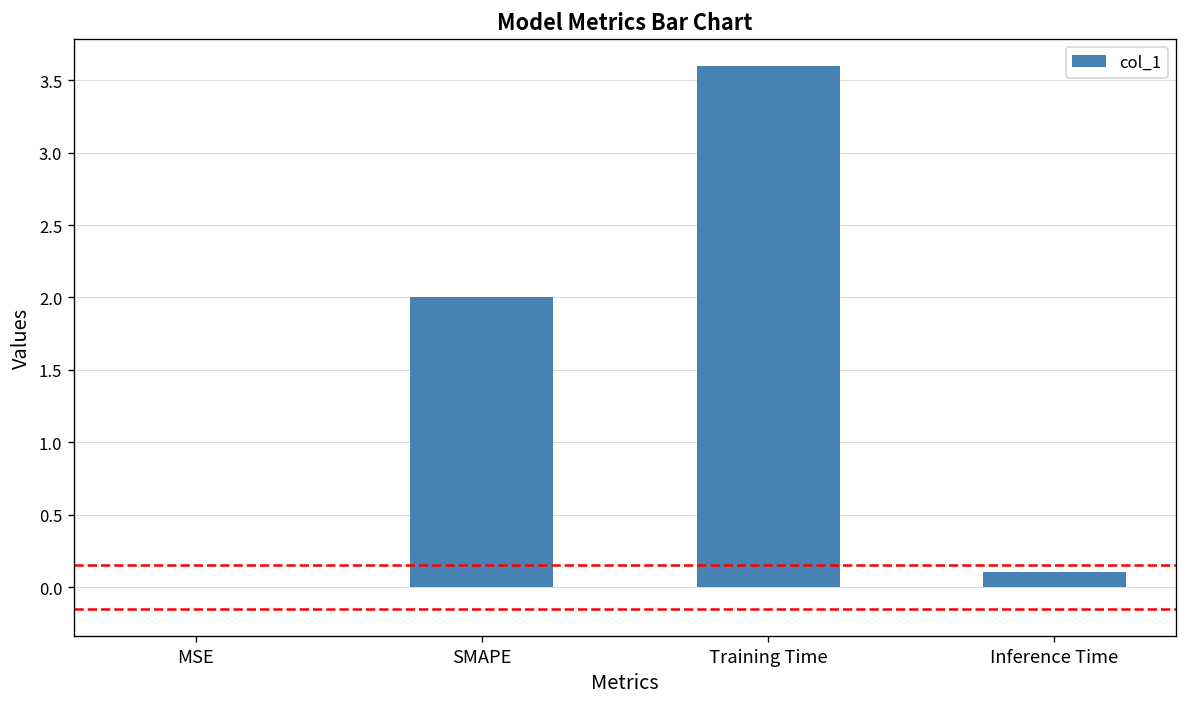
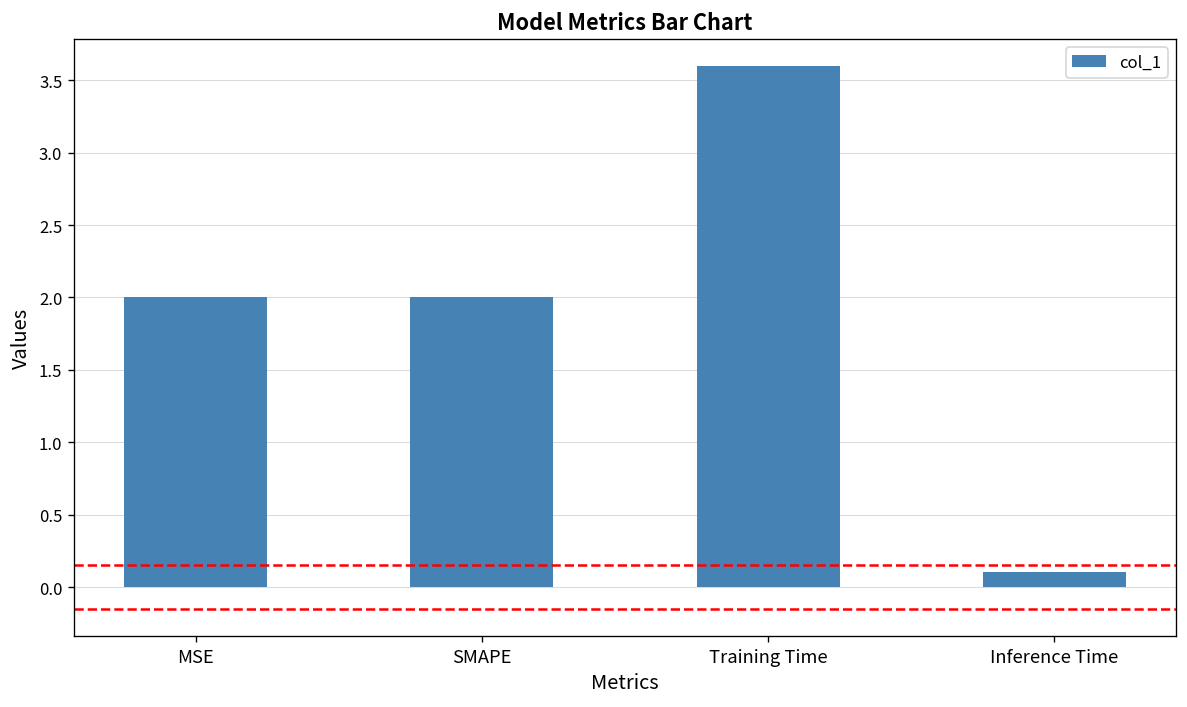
  {
-   "MSE": 0,
+   "MSE": 2,
    "SMAPE": 2,
    "Training Time": 3.60,
    "Inference Time": 0.11
  }
